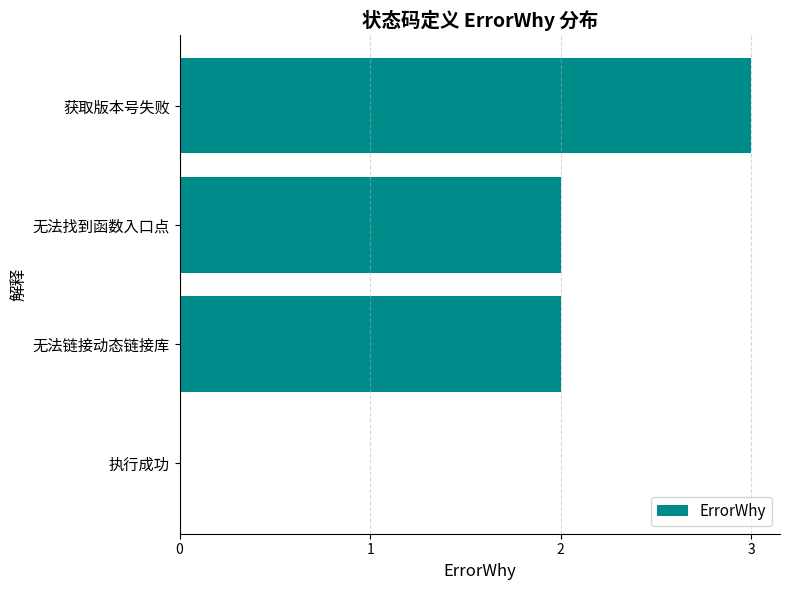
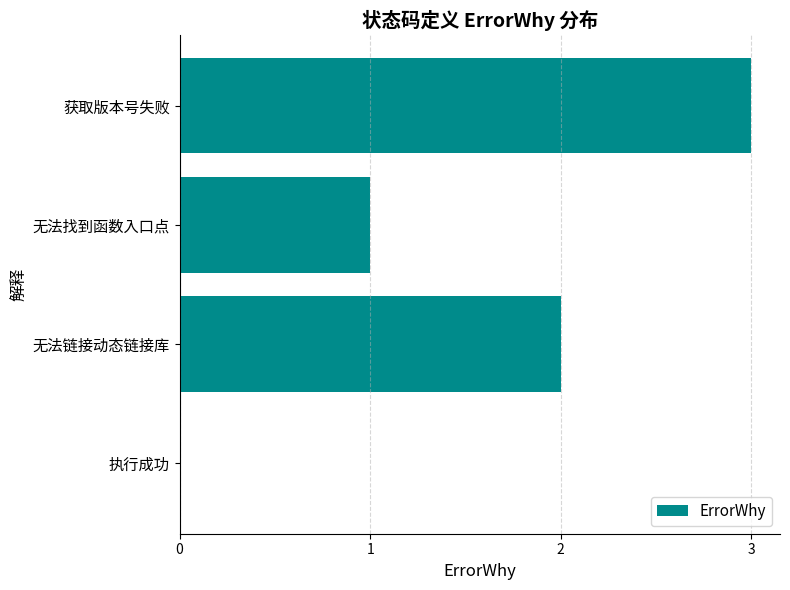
  {
    "获取版本号失败": 3,
-   "无法找到函数入口点": 2,
+   "无法找到函数入口点": 1,
    "无法链接动态链接库": 2,
    "执行成功": 0
  }
